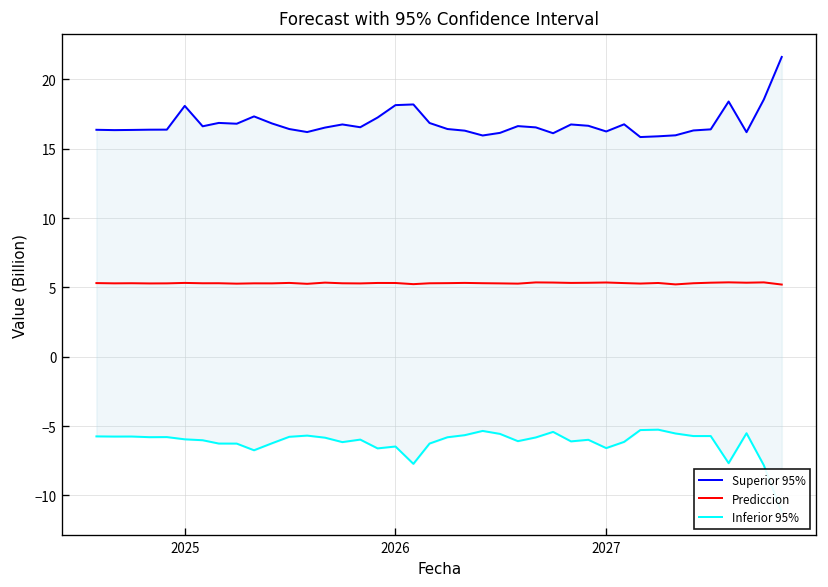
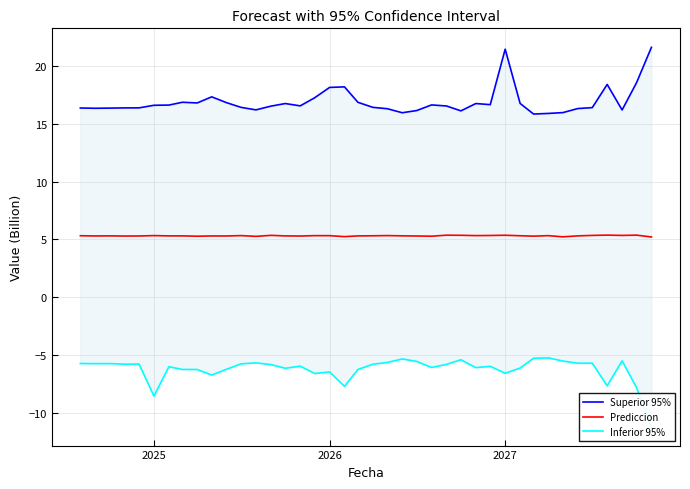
  {
    "Superior 95%": {
-     "2025": 18.1,
+     "2025": 16.6,
      "2026": 18.1,
-     "2027": 16.2
+     "2027": 21.5
    },
    "Prediccion": {
      "2025": 5.3,
      "2026": 5.3,
      "2027": 5.4
    },
    "Inferior 95%": {
-     "2025": -6.0,
+     "2025": -8.6,
      "2026": -6.5,
      "2027": -6.6
    }
  }
